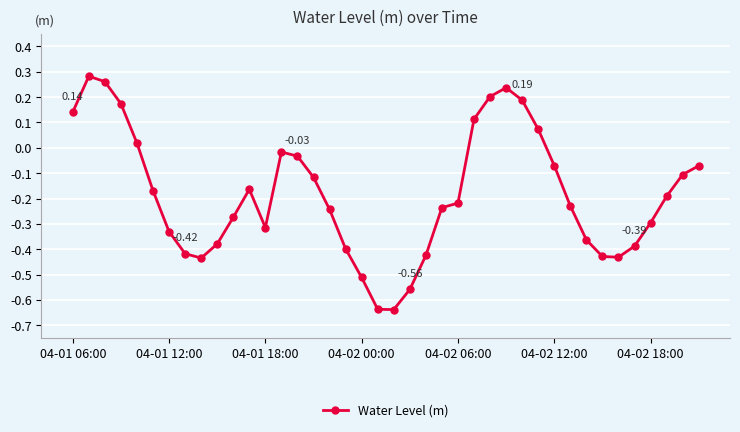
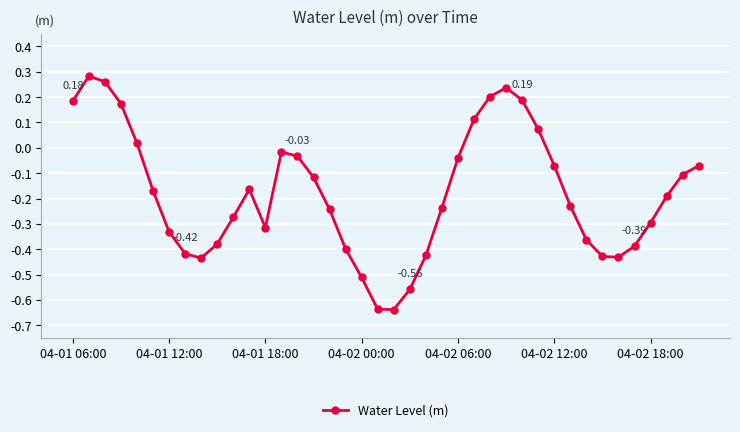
  {
-   "04-01 06:00": 0.14,
-   "04-02 06:00": -0.22
+   "04-01 06:00": 0.18,
+   "04-02 06:00": -0.04
  }
